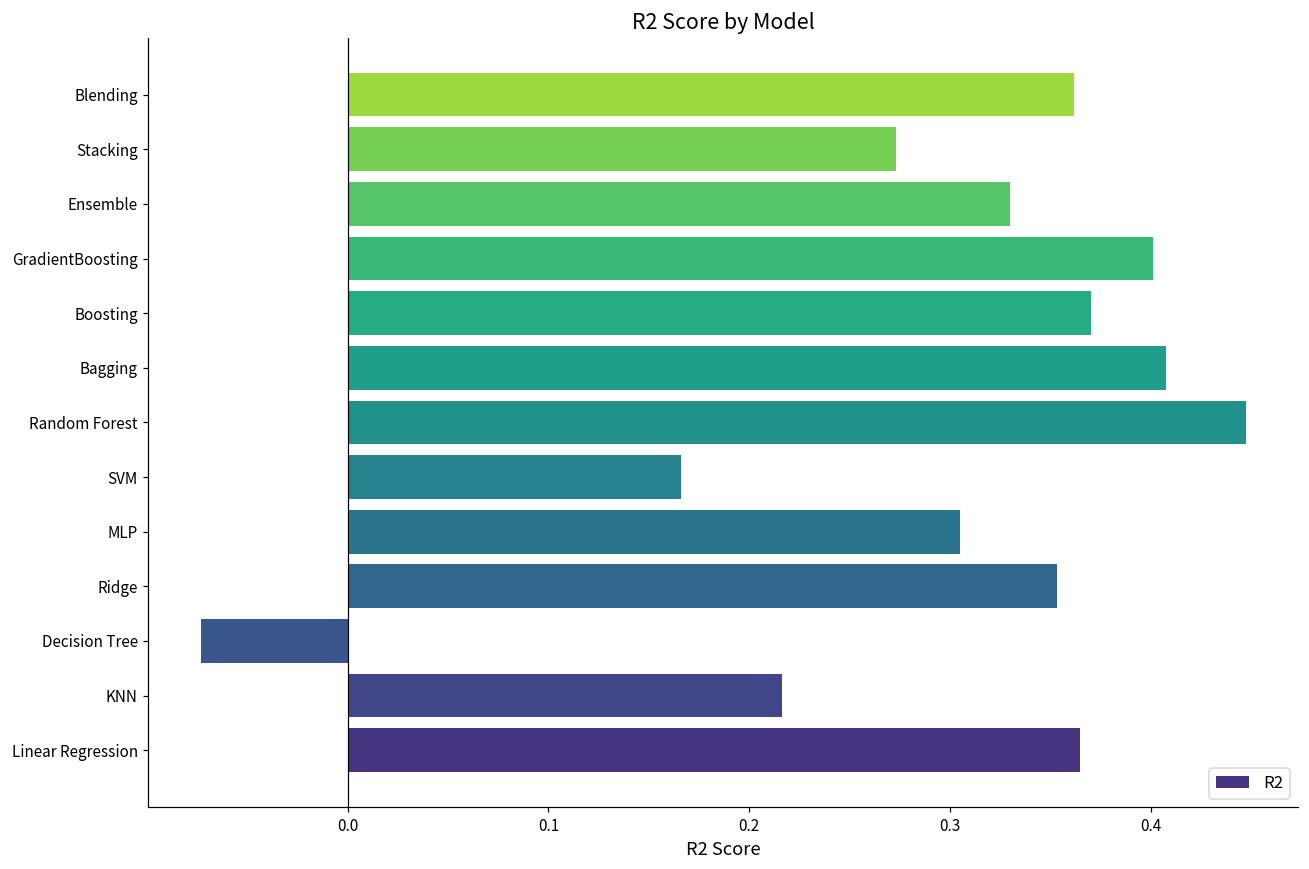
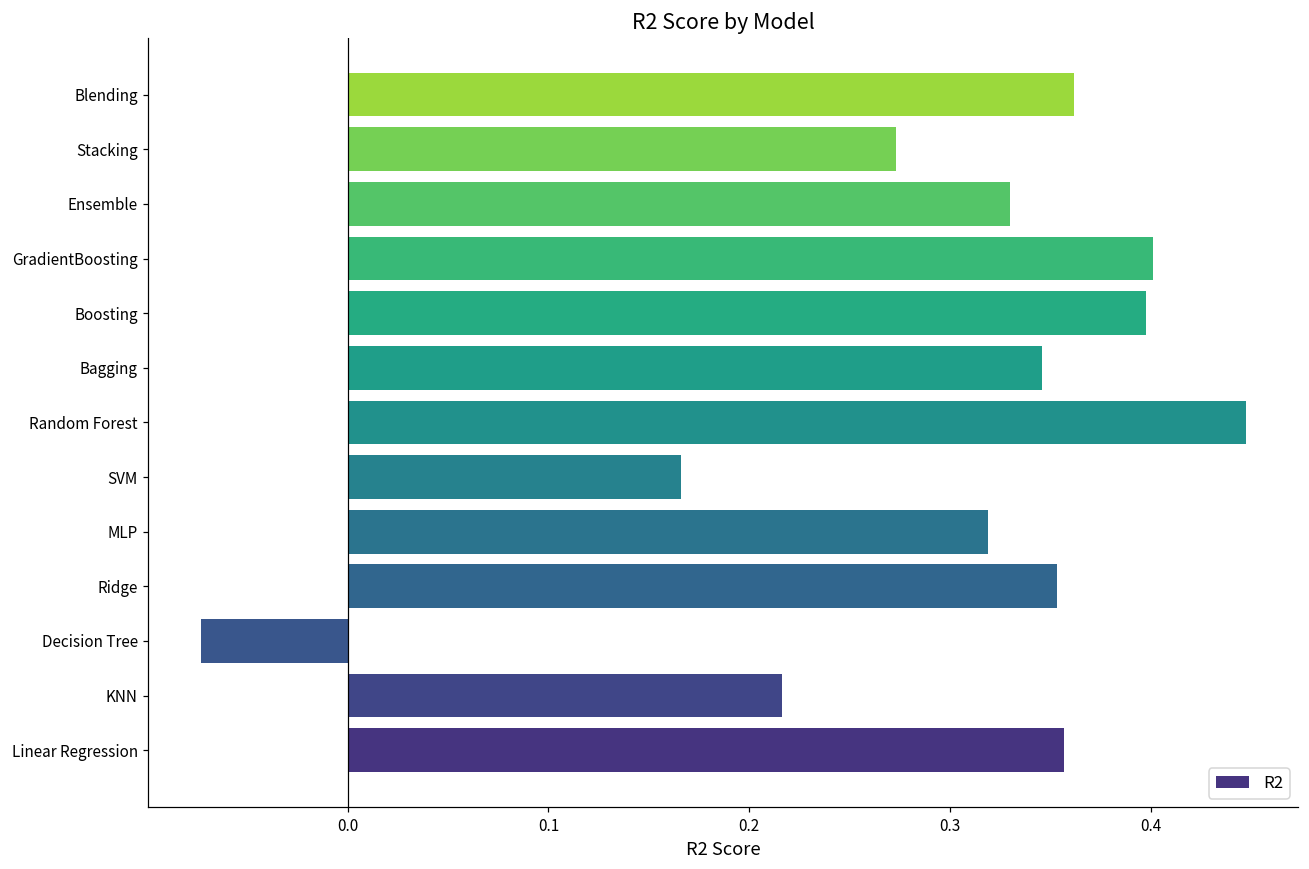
  {
    "Blending": 0.362,
    "Stacking": 0.273,
    "Ensemble": 0.330,
    "GradientBoosting": 0.401,
-   "Boosting": 0.370,
-   "Bagging": 0.408,
+   "Boosting": 0.397,
+   "Bagging": 0.346,
    "Random Forest": 0.447,
    "SVM": 0.166,
-   "MLP": 0.305,
+   "MLP": 0.319,
    "Ridge": 0.353,
    "Decision Tree": -0.073,
    "KNN": 0.216,
-   "Linear Regression": 0.365
+   "Linear Regression": 0.357
  }
